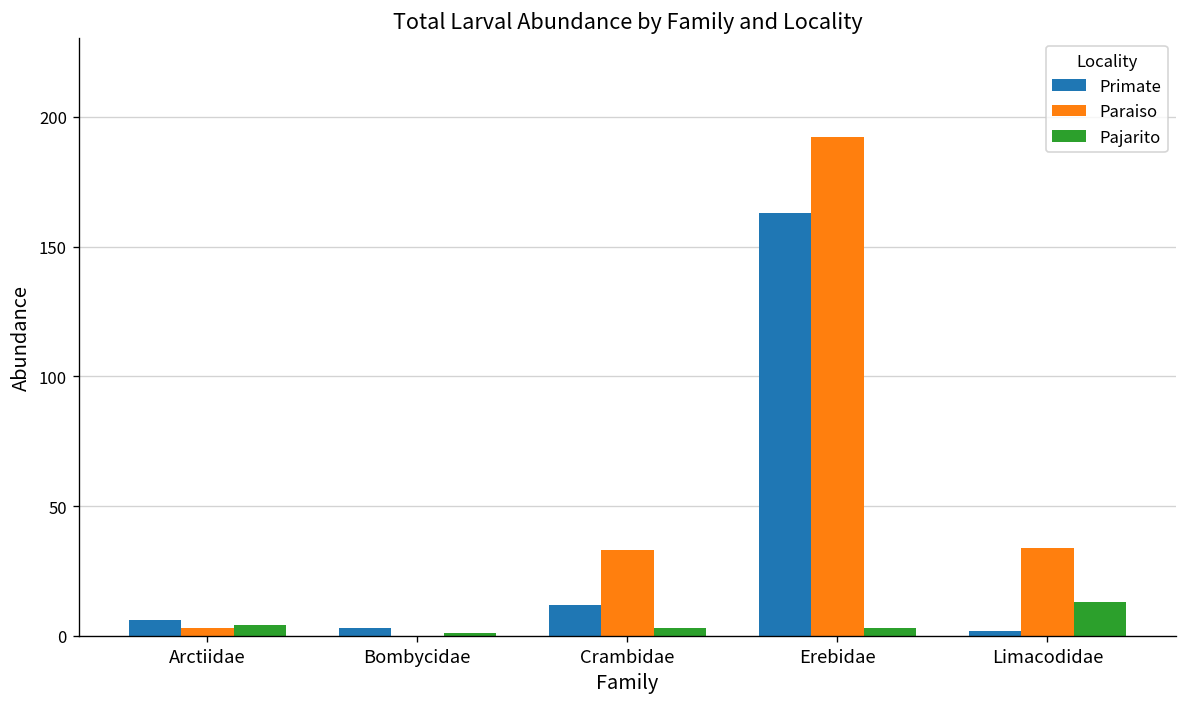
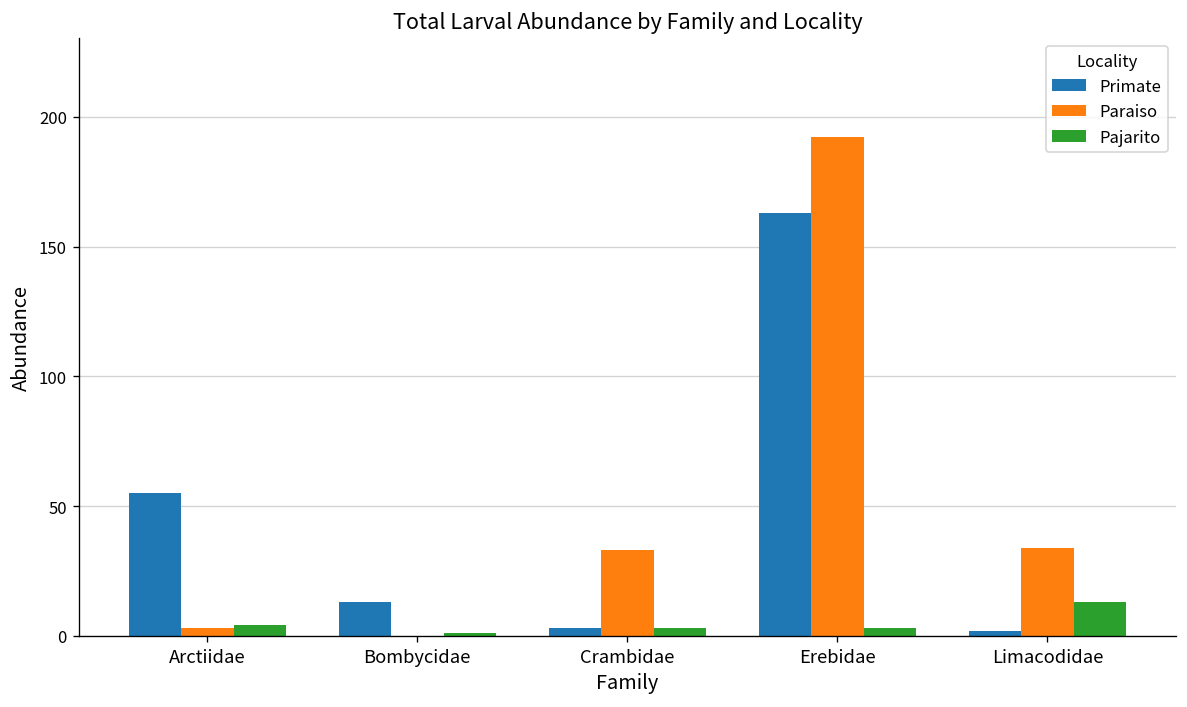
  {
    "Primate": {
-     "Arctiidae": 6,
-     "Bombycidae": 3,
-     "Crambidae": 12,
+     "Arctiidae": 55,
+     "Bombycidae": 13,
+     "Crambidae": 3,
      "Erebidae": 163,
      "Limacodidae": 2
    },
    "Paraiso": {
      "Arctiidae": 3,
      "Bombycidae": 0,
      "Crambidae": 33,
      "Erebidae": 192,
      "Limacodidae": 34
    },
    "Pajarito": {
      "Arctiidae": 4,
      "Crambidae": 3,
      "Erebidae": 3,
      "Limacodidae": 13
    }
  }
